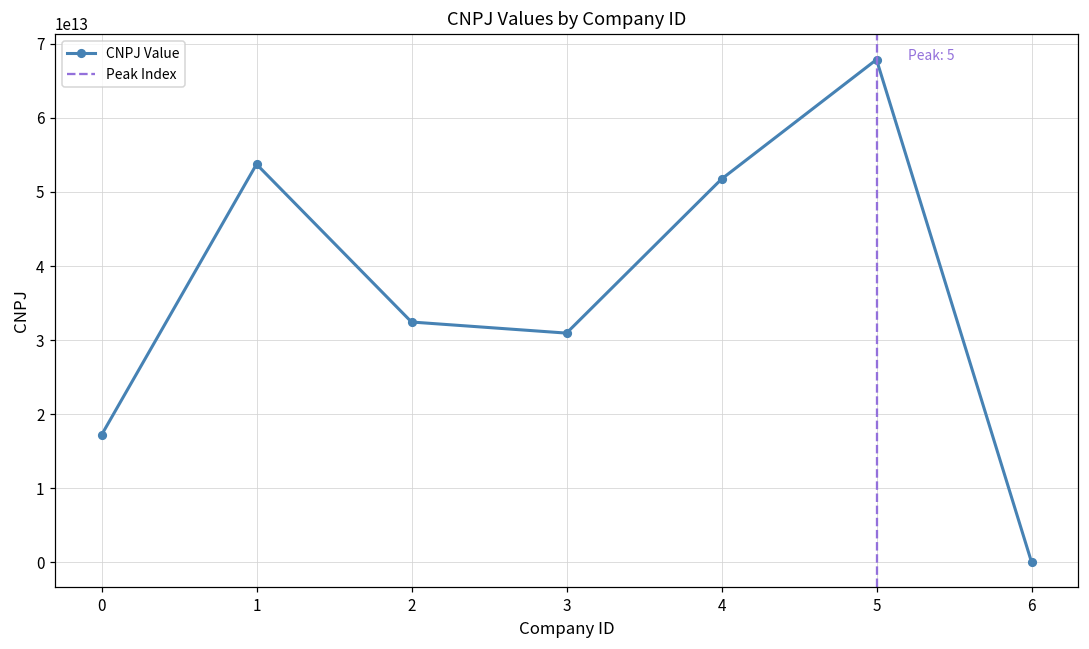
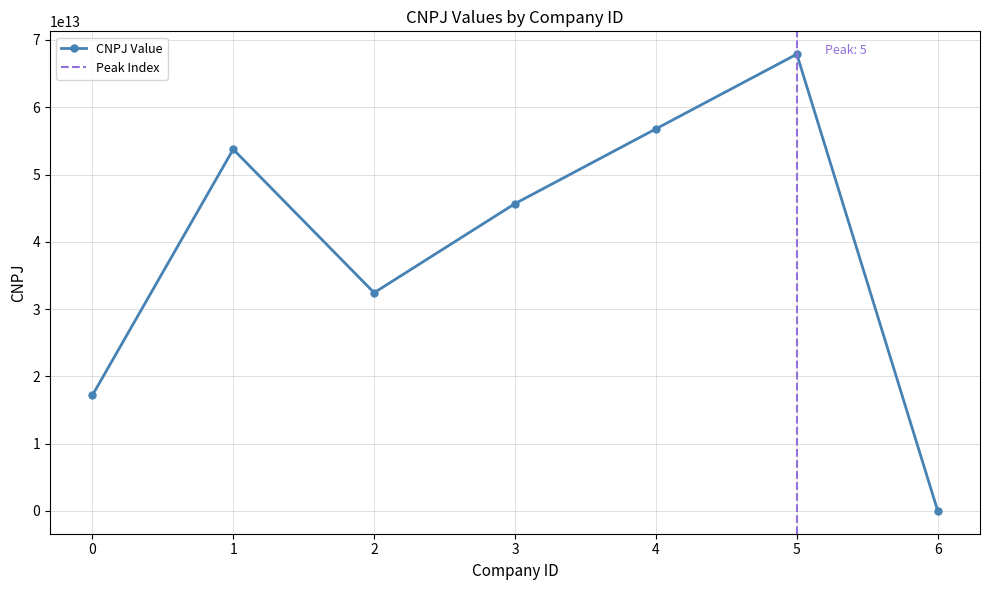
  {
    "0": 17000000000000,
    "1": 54000000000000,
    "2": 32000000000000,
-   "3": 31000000000000,
-   "4": 52000000000000,
+   "3": 46000000000000,
+   "4": 57000000000000,
    "5": 68000000000000,
    "6": 0
  }
